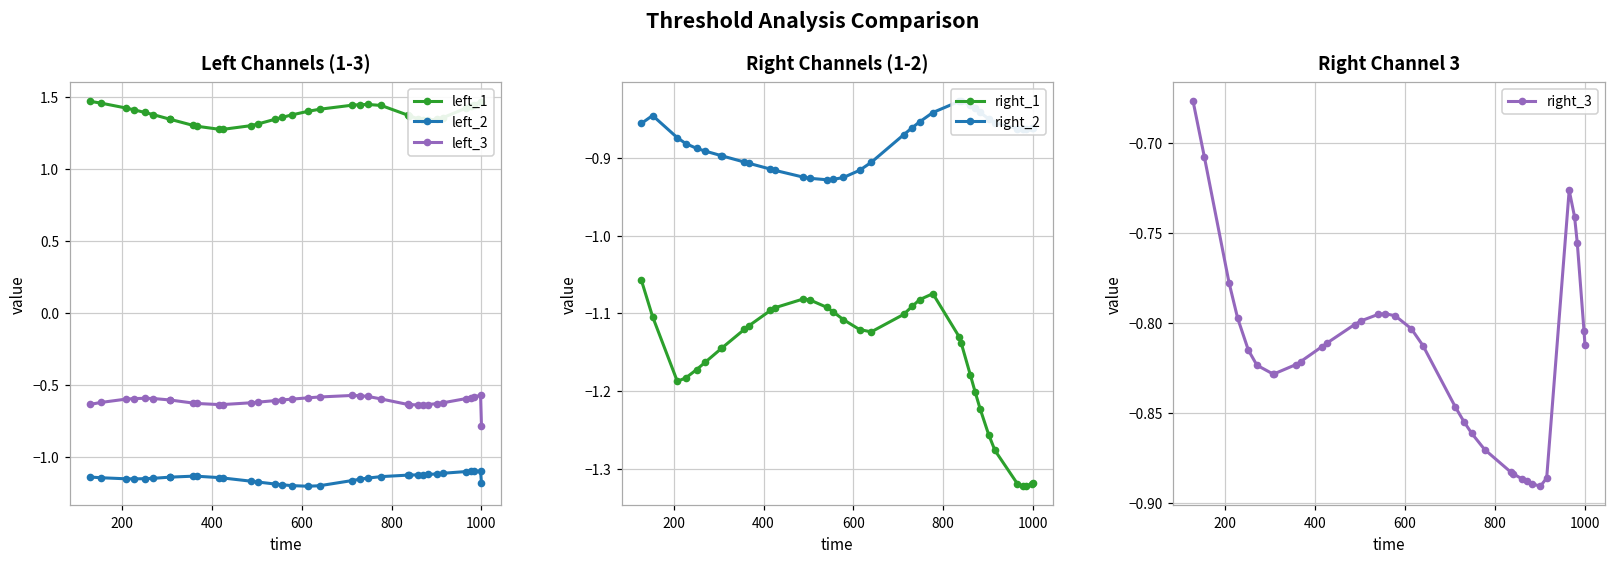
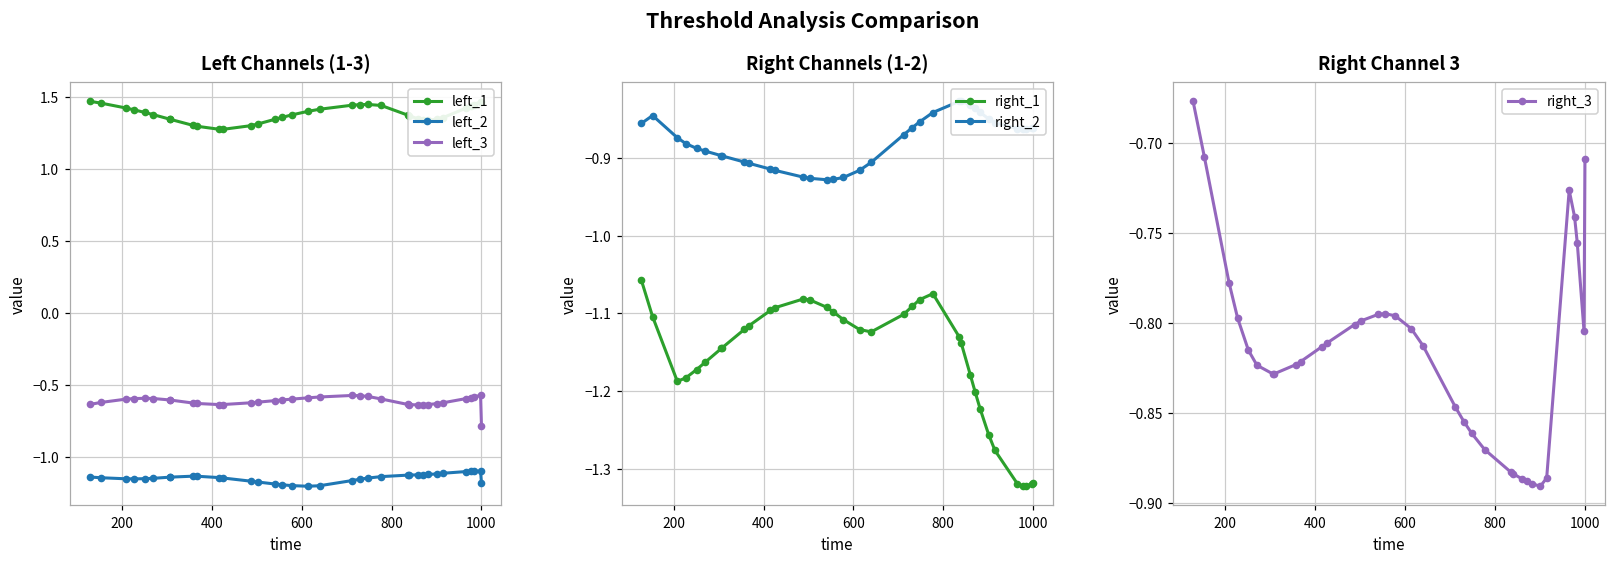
  {
    "Left Channels (1-3)": {
      "left_2": {
        "1000": -1.18
      },
      "left_3": {
        "1000": -0.78
      }
    },
    "Right Channels (1-2)": {
      "right_1": {
        "1000": -1.32
      }
    },
    "Right Channel 3": {
-     "1000": -0.812
+     "1000": -0.709
    }
  }
